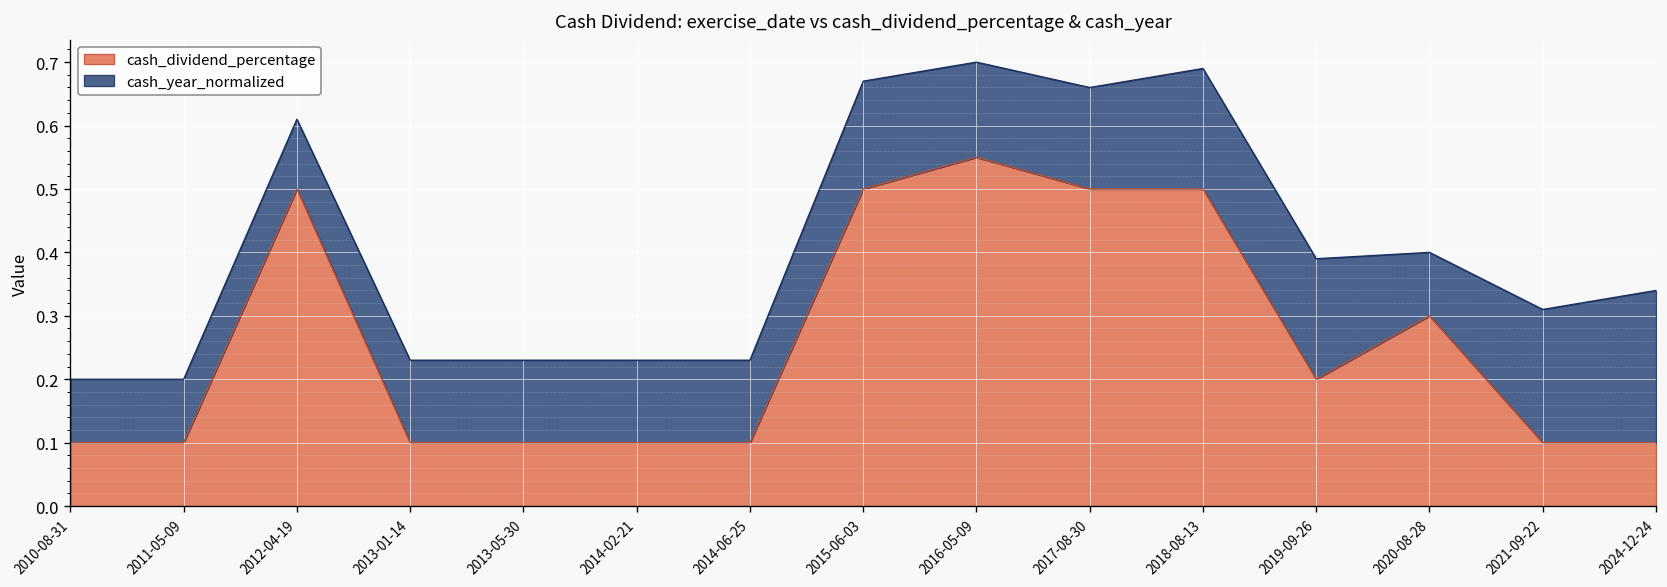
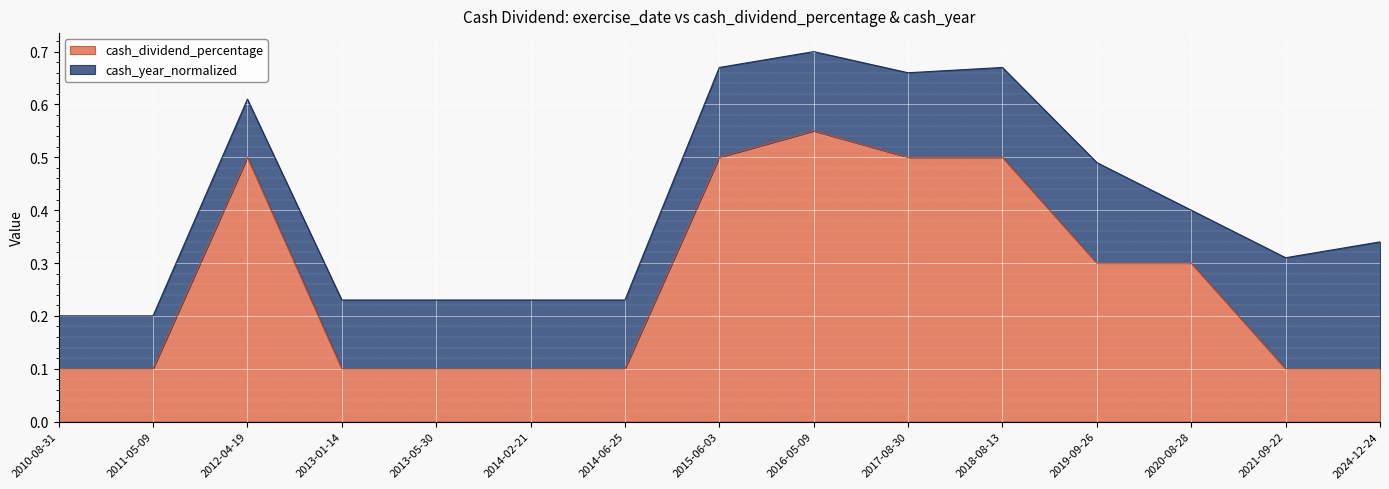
  {
    "cash_dividend_percentage": {
      "2010-08-31": 0.1,
      "2011-05-09": 0.1,
      "2012-04-19": 0.5,
      "2013-01-14": 0.1,
      "2013-05-30": 0.1,
      "2014-02-21": 0.1,
      "2014-06-25": 0.1,
      "2015-06-03": 0.5,
      "2016-05-09": 0.55,
      "2017-08-30": 0.5,
      "2018-08-13": 0.5,
-     "2019-09-26": 0.2,
+     "2019-09-26": 0.3,
      "2020-08-28": 0.3,
      "2021-09-22": 0.1,
      "2024-12-24": 0.1
    },
    "cash_year_normalized": {
      "2010-08-31": 0.10,
      "2011-05-09": 0.10,
      "2012-04-19": 0.11,
      "2013-01-14": 0.13,
      "2013-05-30": 0.13,
      "2014-02-21": 0.13,
      "2014-06-25": 0.13,
      "2015-06-03": 0.17,
      "2016-05-09": 0.15,
      "2017-08-30": 0.16,
-     "2018-08-13": 0.19,
+     "2018-08-13": 0.17,
      "2019-09-26": 0.19,
      "2020-08-28": 0.10,
      "2021-09-22": 0.21,
      "2024-12-24": 0.24
    }
  }
